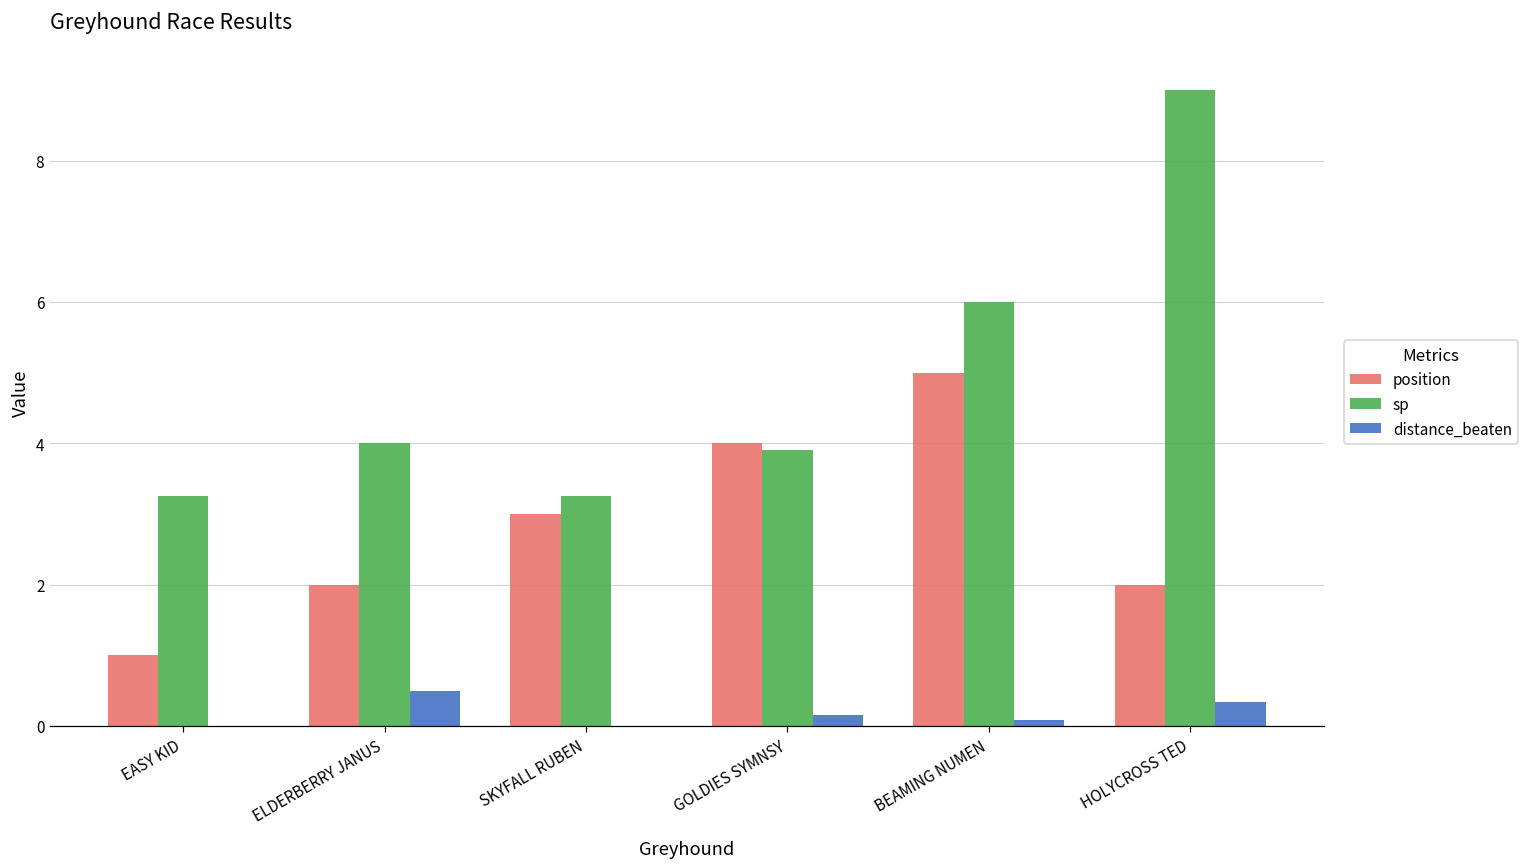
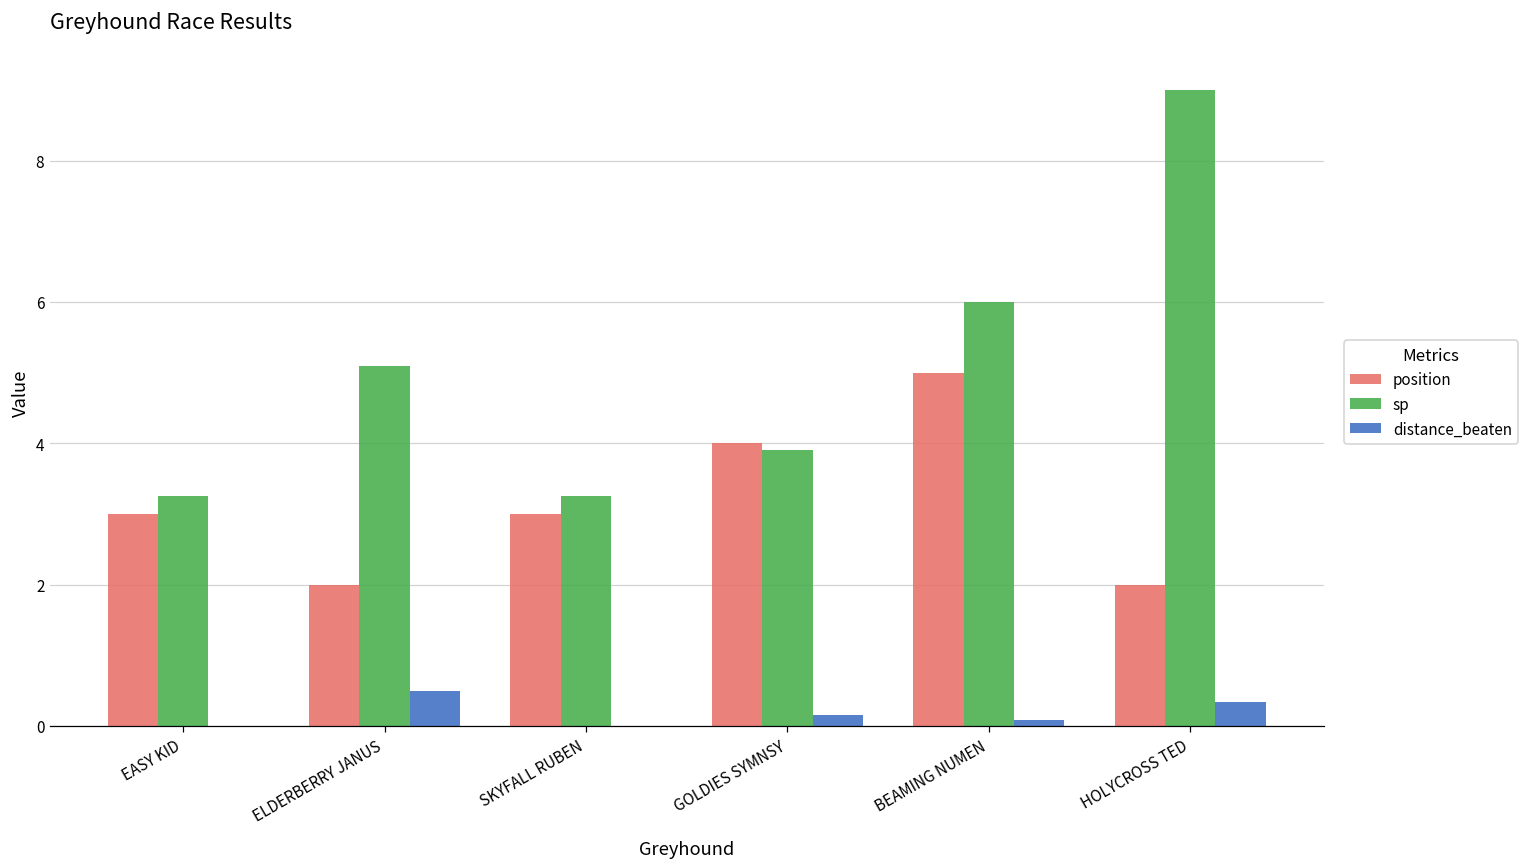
  {
    "position": {
-     "EASY KID": 1,
+     "EASY KID": 3,
      "ELDERBERRY JANUS": 2,
      "SKYFALL RUBEN": 3,
      "GOLDIES SYMNSY": 4,
      "BEAMING NUMEN": 5,
      "HOLYCROSS TED": 2
    },
    "sp": {
      "EASY KID": 3.3,
-     "ELDERBERRY JANUS": 4.0,
+     "ELDERBERRY JANUS": 5.1,
      "SKYFALL RUBEN": 3.3,
      "GOLDIES SYMNSY": 3.9,
      "BEAMING NUMEN": 6.0,
      "HOLYCROSS TED": 9.0
    },
    "distance_beaten": {
      "EASY KID": 0.0,
      "ELDERBERRY JANUS": 0.5,
      "SKYFALL RUBEN": 0.0,
      "GOLDIES SYMNSY": 0.2,
      "BEAMING NUMEN": 0.1,
      "HOLYCROSS TED": 0.3
    }
  }
